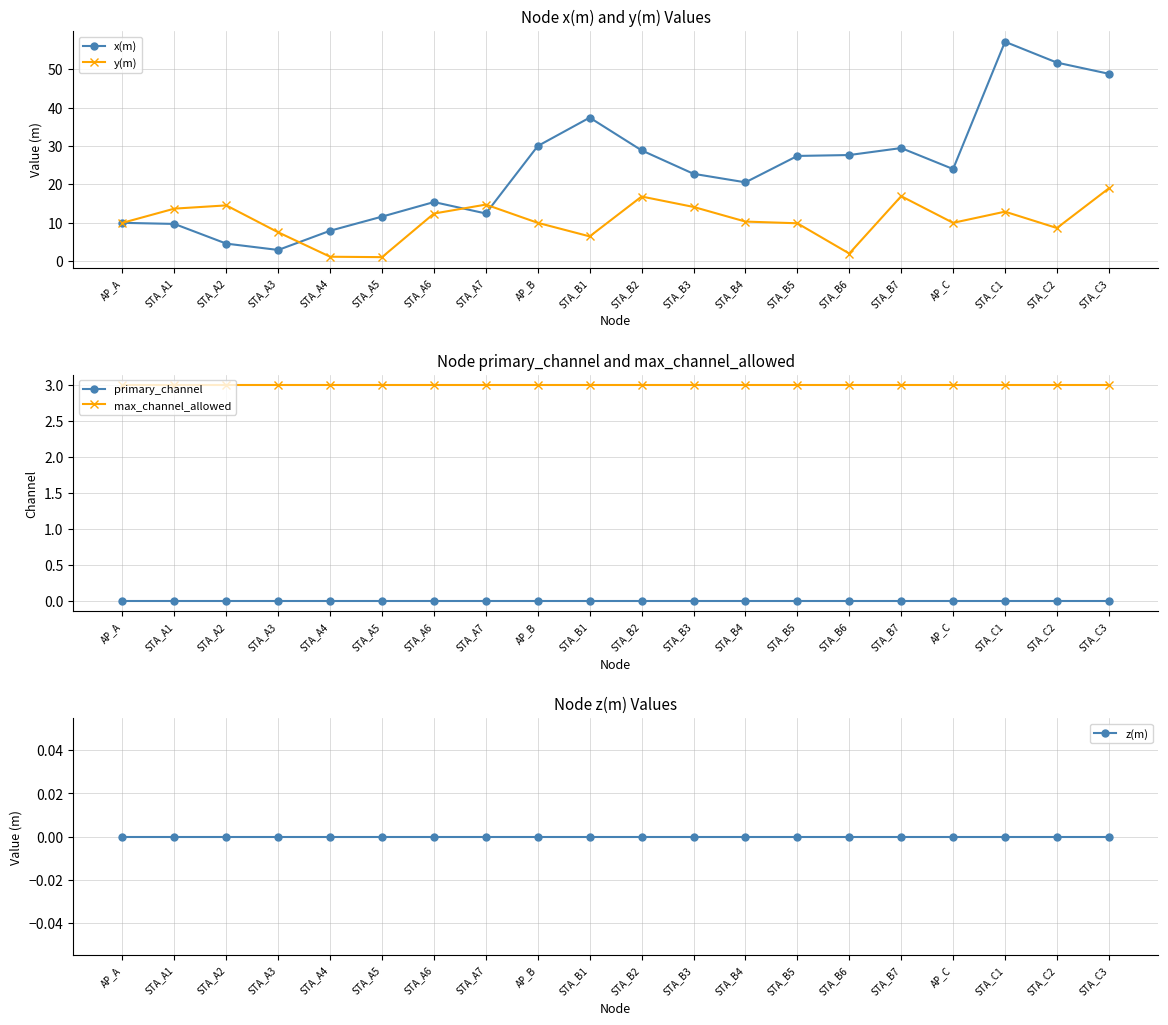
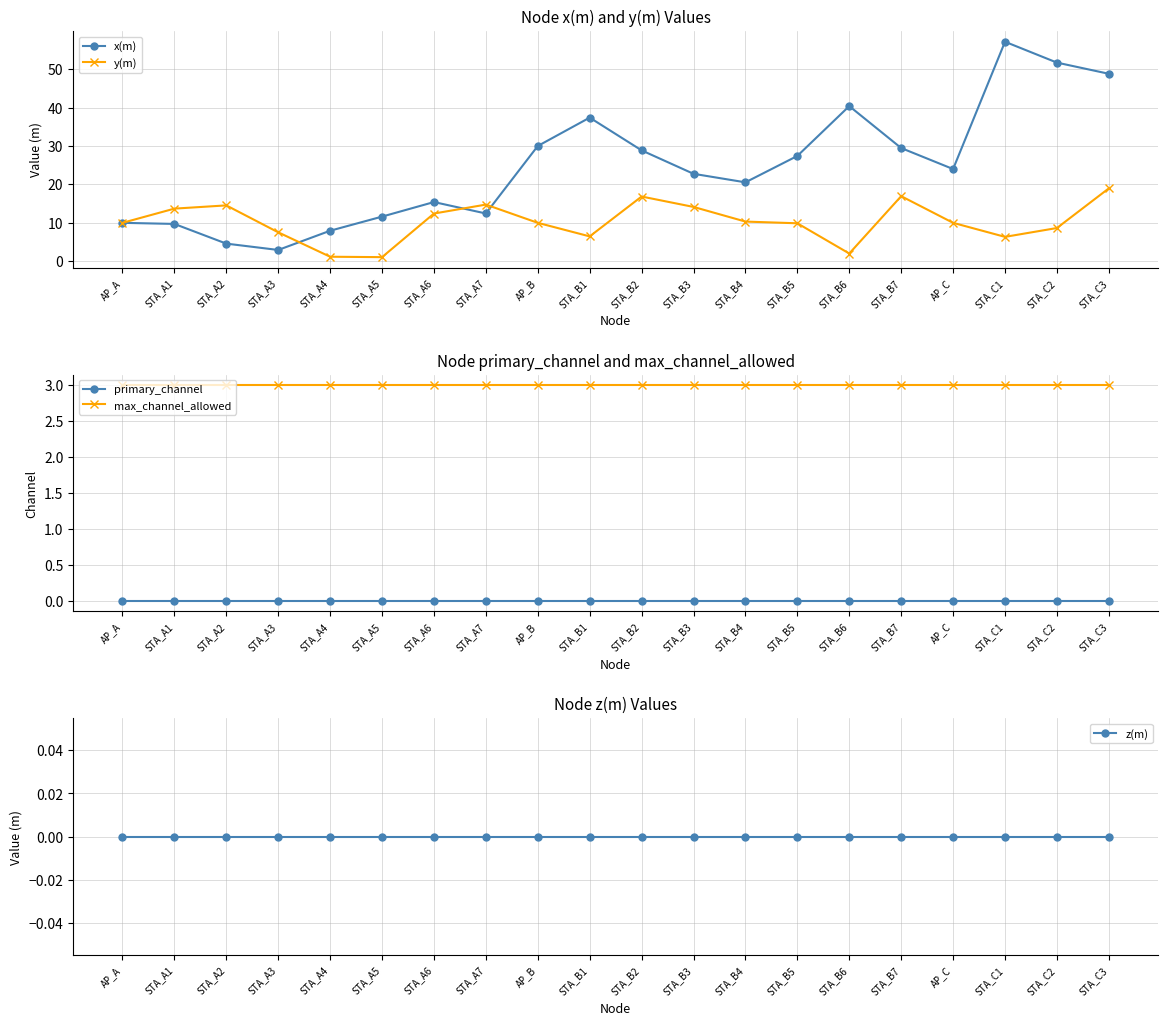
  {
    "Node x(m) and y(m) Values": {
      "x(m)": {
        "STA_A1": 10,
        "STA_A2": 5,
        "STA_A3": 3,
        "STA_A4": 8,
        "STA_A5": 12,
        "STA_A6": 15,
        "STA_A7": 12,
        "AP_B": 30,
        "STA_B1": 37,
        "STA_B2": 29,
        "STA_B3": 23,
        "STA_B4": 21,
        "STA_B5": 27,
-       "STA_B6": 28,
+       "STA_B6": 40,
        "STA_B7": 29,
        "AP_C": 24,
        "STA_C1": 57,
        "STA_C2": 52,
        "STA_C3": 49
      },
      "y(m)": {
        "STA_A1": 14,
        "STA_A2": 15,
        "STA_A3": 8,
        "STA_A4": 1,
        "STA_A5": 1,
        "STA_A6": 12,
        "STA_A7": 15,
        "AP_B": 10,
        "STA_B1": 6,
        "STA_B2": 17,
        "STA_B3": 14,
        "STA_B4": 10,
        "STA_B5": 10,
        "STA_B6": 2,
        "STA_B7": 17,
        "AP_C": 10,
-       "STA_C1": 13,
+       "STA_C1": 6,
        "STA_C2": 9,
        "STA_C3": 19
      }
    },
    "Node primary_channel and max_channel_allowed": {
      "primary_channel": {
        "AP_A": 0.0,
        "STA_A1": 0.0,
        "STA_A2": 0.0,
        "STA_A3": 0.0,
        "STA_A4": 0.0,
        "STA_A5": 0.0,
        "STA_A6": 0.0,
        "STA_A7": 0.0,
        "AP_B": 0.0,
        "STA_B1": 0.0,
        "STA_B2": 0.0,
        "STA_B3": 0.0,
        "STA_B4": 0.0,
        "STA_B5": 0.0,
        "STA_B6": 0.0,
        "STA_B7": 0.0,
        "AP_C": 0.0,
        "STA_C1": 0.0,
        "STA_C2": 0.0,
        "STA_C3": 0.0
      },
      "max_channel_allowed": {
        "STA_A3": 3.0,
        "STA_A4": 3.0,
        "STA_A5": 3.0,
        "STA_A6": 3.0,
        "STA_A7": 3.0,
        "AP_B": 3.0,
        "STA_B1": 3.0,
        "STA_B2": 3.0,
        "STA_B3": 3.0,
        "STA_B4": 3.0,
        "STA_B5": 3.0,
        "STA_B6": 3.0,
        "STA_B7": 3.0,
        "AP_C": 3.0,
        "STA_C1": 3.0,
        "STA_C2": 3.0,
        "STA_C3": 3.0
      }
    },
    "Node z(m) Values": {
      "AP_A": 0.000,
      "STA_A1": 0.000,
      "STA_A2": 0.000,
      "STA_A3": 0.000,
      "STA_A4": 0.000,
      "STA_A5": 0.000,
      "STA_A6": 0.000,
      "STA_A7": 0.000,
      "AP_B": 0.000,
      "STA_B1": 0.000,
      "STA_B2": 0.000,
      "STA_B3": 0.000,
      "STA_B4": 0.000,
      "STA_B5": 0.000,
      "STA_B6": 0.000,
      "STA_B7": 0.000,
      "AP_C": 0.000,
      "STA_C1": 0.000,
      "STA_C2": 0.000,
      "STA_C3": 0.000
    }
  }
